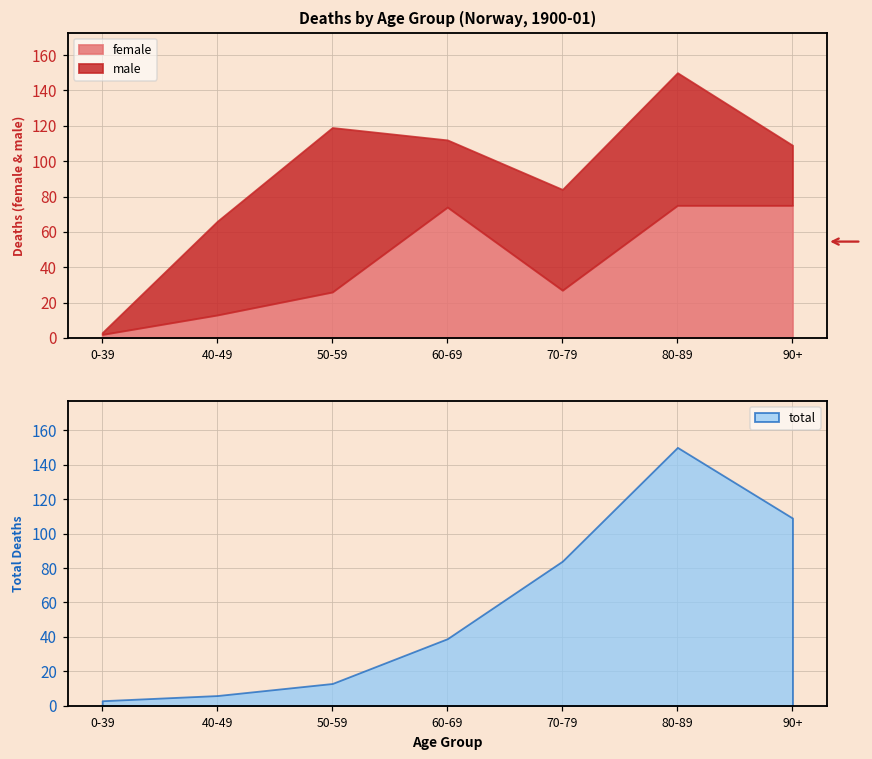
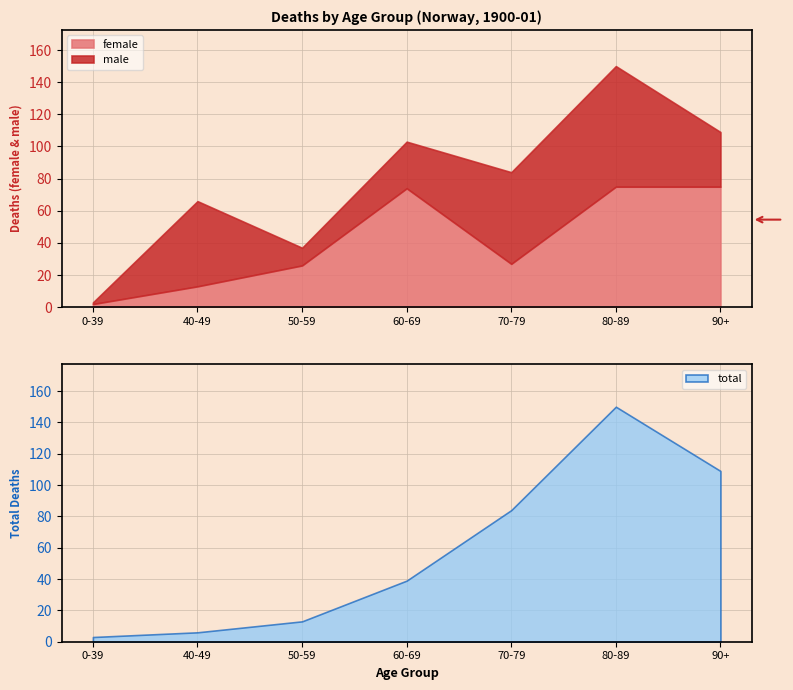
  {
    "Deaths by Age Group (Norway, 1900-01)": {
      "female": {
        "40-49": 13,
        "50-59": 26,
        "60-69": 74,
        "70-79": 27,
        "80-89": 75,
        "90+": 75
      },
      "male": {
        "40-49": 53,
-       "50-59": 93,
-       "60-69": 38,
+       "50-59": 11,
+       "60-69": 29,
        "70-79": 57,
        "80-89": 75,
        "90+": 34
      }
    }
  }
